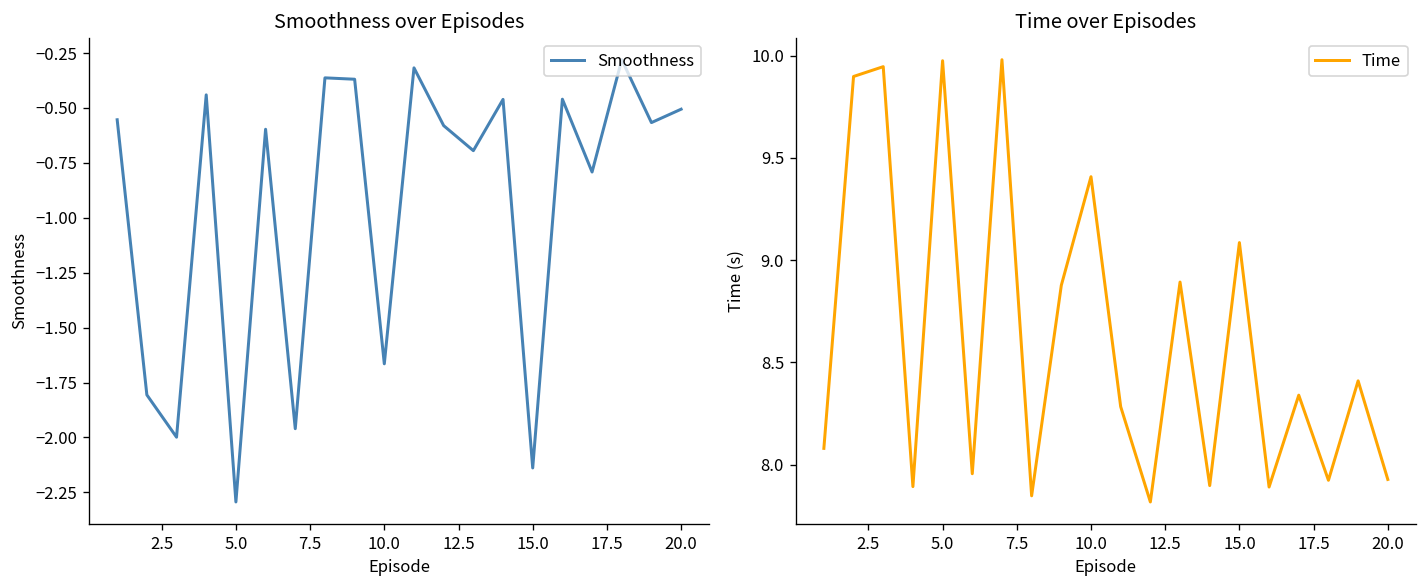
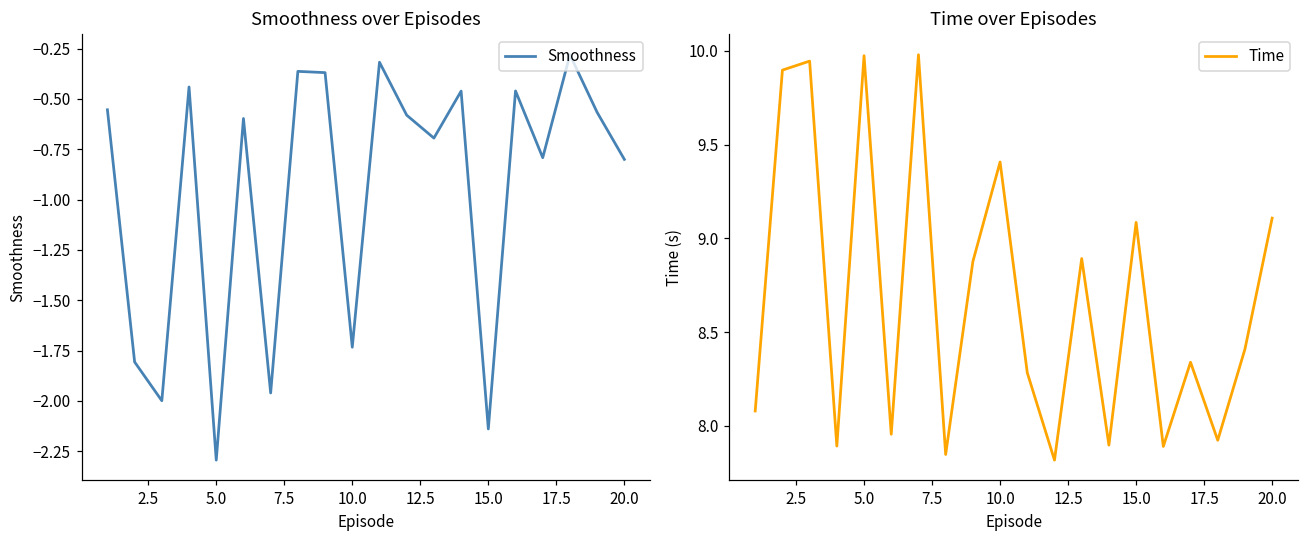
  {
    "Smoothness over Episodes": {
      "5.0": -2.29,
-     "10.0": -1.66,
+     "10.0": -1.73,
      "15.0": -2.14,
-     "20.0": -0.51
+     "20.0": -0.80
    },
    "Time over Episodes": {
      "5.0": 9.97,
      "10.0": 9.41,
      "15.0": 9.09,
-     "20.0": 7.93
+     "20.0": 9.11
    }
  }
